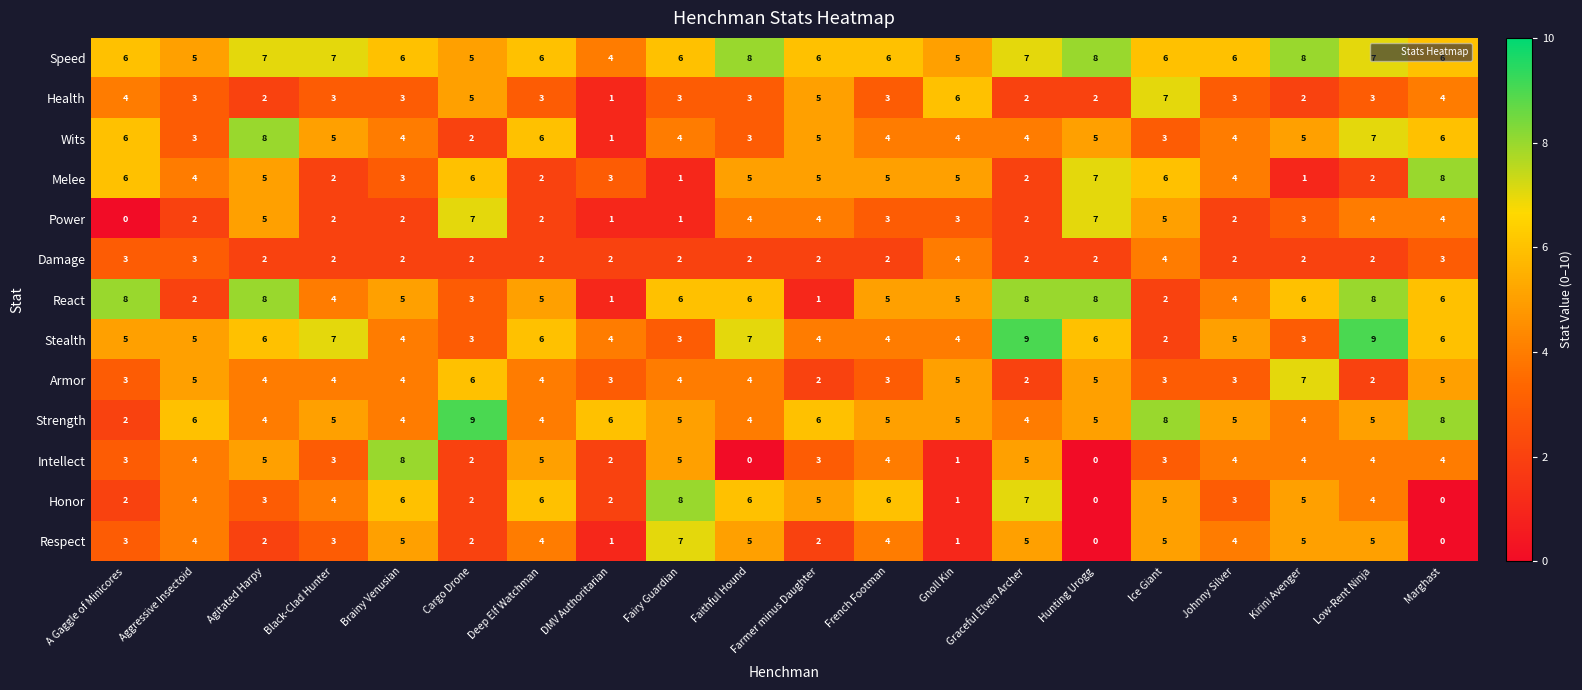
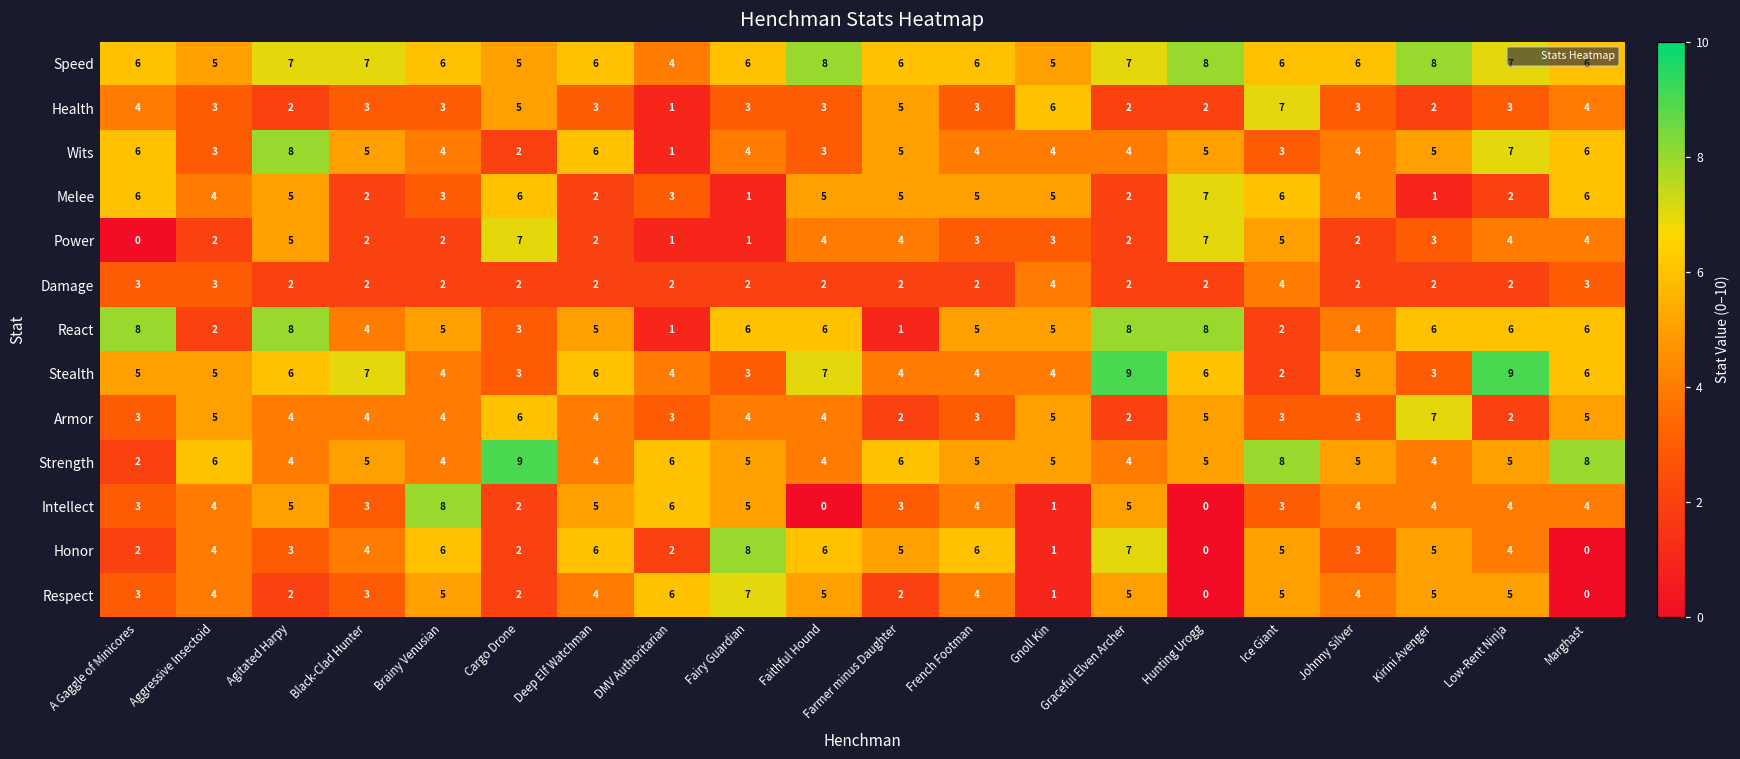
  {
    "Melee": {
      "A Gaggle of Minicores": 6,
      "Aggressive Insectoid": 4,
      "Agitated Harpy": 5,
      "Black-Clad Hunter": 2,
      "Brainy Venusian": 3,
      "Cargo Drone": 6,
      "Deep Elf Watchman": 2,
      "DMV Authoritarian": 3,
      "Fairy Guardian": 1,
      "Faithful Hound": 5,
      "Farmer minus Daughter": 5,
      "French Footman": 5,
      "Gnoll Kin": 5,
      "Graceful Elven Archer": 2,
      "Hunting Urogg": 7,
      "Ice Giant": 6,
      "Johnny Silver": 4,
      "Kirini Avenger": 1,
      "Low-Rent Ninja": 2,
-     "Marghast": 8
+     "Marghast": 6
    },
    "React": {
      "A Gaggle of Minicores": 8,
      "Aggressive Insectoid": 2,
      "Agitated Harpy": 8,
      "Black-Clad Hunter": 4,
      "Brainy Venusian": 5,
      "Cargo Drone": 3,
      "Deep Elf Watchman": 5,
      "DMV Authoritarian": 1,
      "Fairy Guardian": 6,
      "Faithful Hound": 6,
      "Farmer minus Daughter": 1,
      "French Footman": 5,
      "Gnoll Kin": 5,
      "Graceful Elven Archer": 8,
      "Hunting Urogg": 8,
      "Ice Giant": 2,
      "Johnny Silver": 4,
      "Kirini Avenger": 6,
-     "Low-Rent Ninja": 8,
+     "Low-Rent Ninja": 6,
      "Marghast": 6
    },
    "Intellect": {
      "A Gaggle of Minicores": 3,
      "Aggressive Insectoid": 4,
      "Agitated Harpy": 5,
      "Black-Clad Hunter": 3,
      "Brainy Venusian": 8,
      "Cargo Drone": 2,
      "Deep Elf Watchman": 5,
-     "DMV Authoritarian": 2,
+     "DMV Authoritarian": 6,
      "Fairy Guardian": 5,
      "Faithful Hound": 0,
      "Farmer minus Daughter": 3,
      "French Footman": 4,
      "Gnoll Kin": 1,
      "Graceful Elven Archer": 5,
      "Hunting Urogg": 0,
      "Ice Giant": 3,
      "Johnny Silver": 4,
      "Kirini Avenger": 4,
      "Low-Rent Ninja": 4,
      "Marghast": 4
    },
    "Respect": {
      "A Gaggle of Minicores": 3,
      "Aggressive Insectoid": 4,
      "Agitated Harpy": 2,
      "Black-Clad Hunter": 3,
      "Brainy Venusian": 5,
      "Cargo Drone": 2,
      "Deep Elf Watchman": 4,
-     "DMV Authoritarian": 1,
+     "DMV Authoritarian": 6,
      "Fairy Guardian": 7,
      "Faithful Hound": 5,
      "Farmer minus Daughter": 2,
      "French Footman": 4,
      "Gnoll Kin": 1,
      "Graceful Elven Archer": 5,
      "Hunting Urogg": 0,
      "Ice Giant": 5,
      "Johnny Silver": 4,
      "Kirini Avenger": 5,
      "Low-Rent Ninja": 5,
      "Marghast": 0
    }
  }
